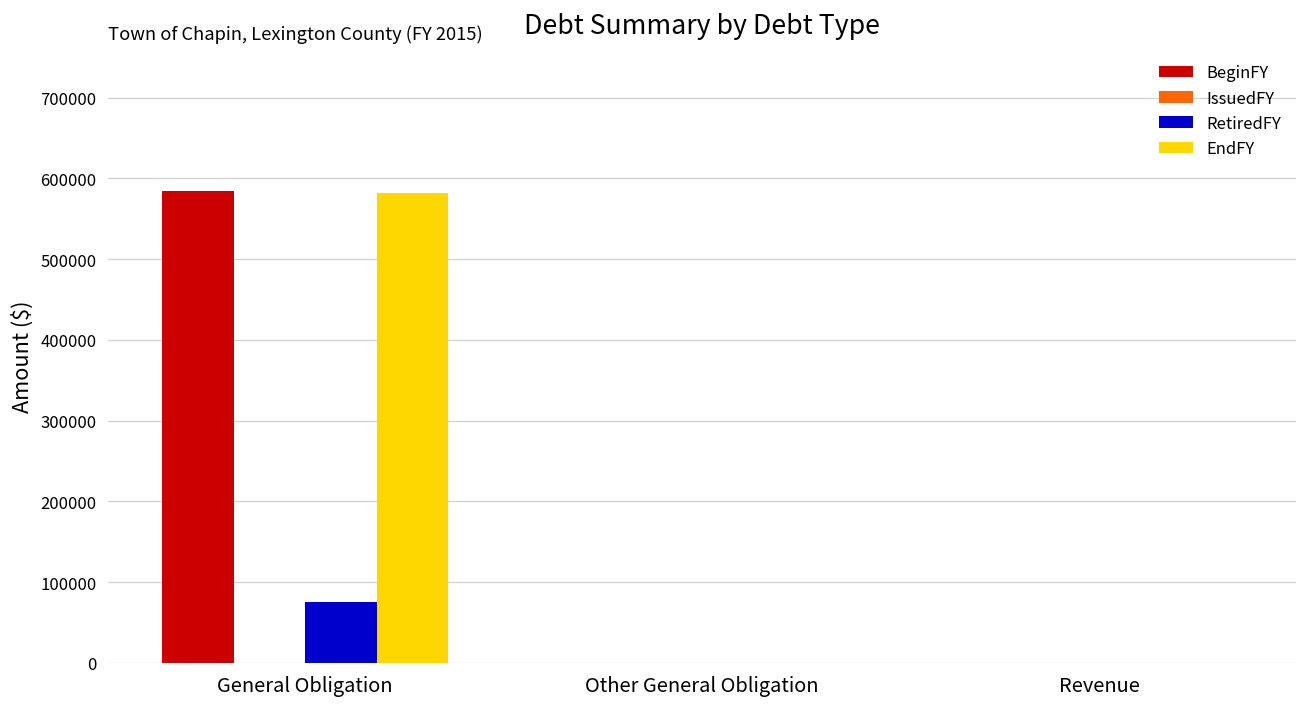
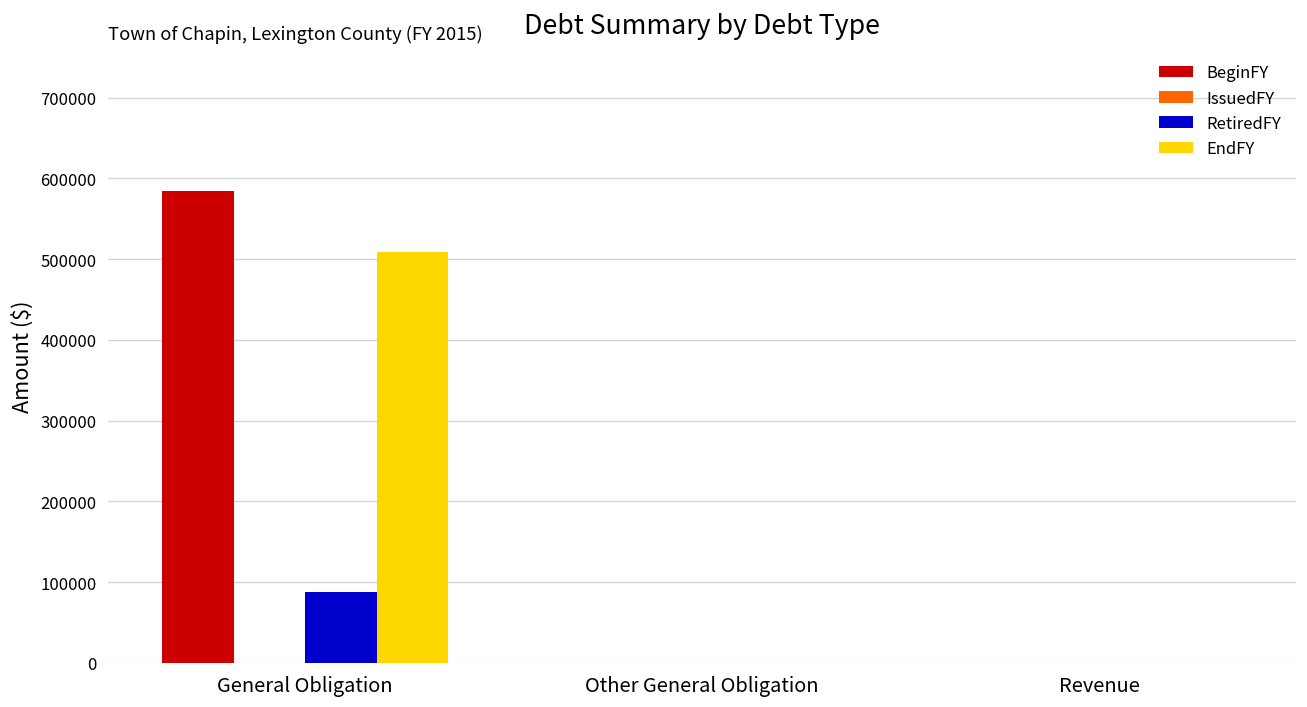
  {
    "BeginFY": {
      "General Obligation": 580000,
      "Other General Obligation": 0,
      "Revenue": 0
    },
    "IssuedFY": {
      "General Obligation": 0,
      "Other General Obligation": 0,
      "Revenue": 0
    },
    "RetiredFY": {
-     "General Obligation": 80000,
+     "General Obligation": 90000,
      "Other General Obligation": 0,
      "Revenue": 0
    },
    "EndFY": {
-     "General Obligation": 580000,
+     "General Obligation": 510000,
      "Other General Obligation": 0,
      "Revenue": 0
    }
  }
